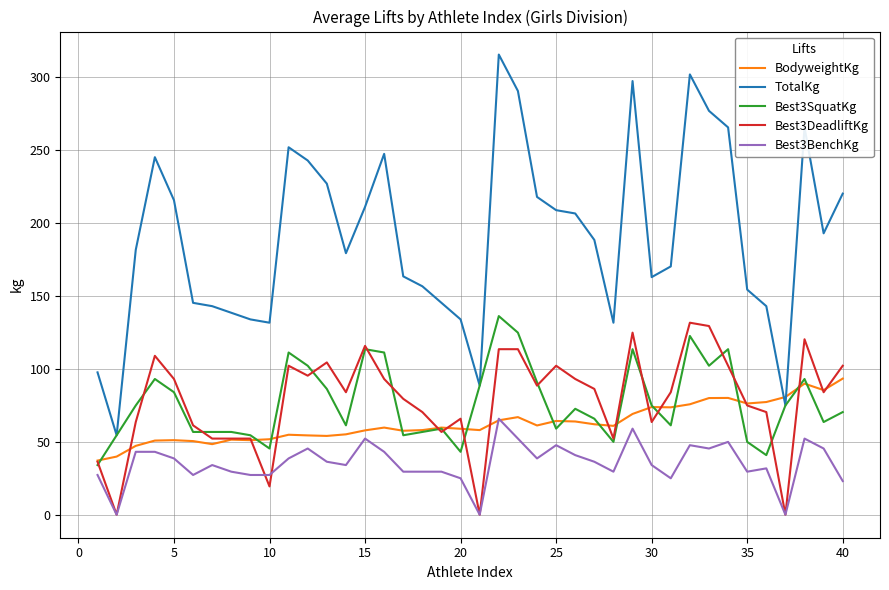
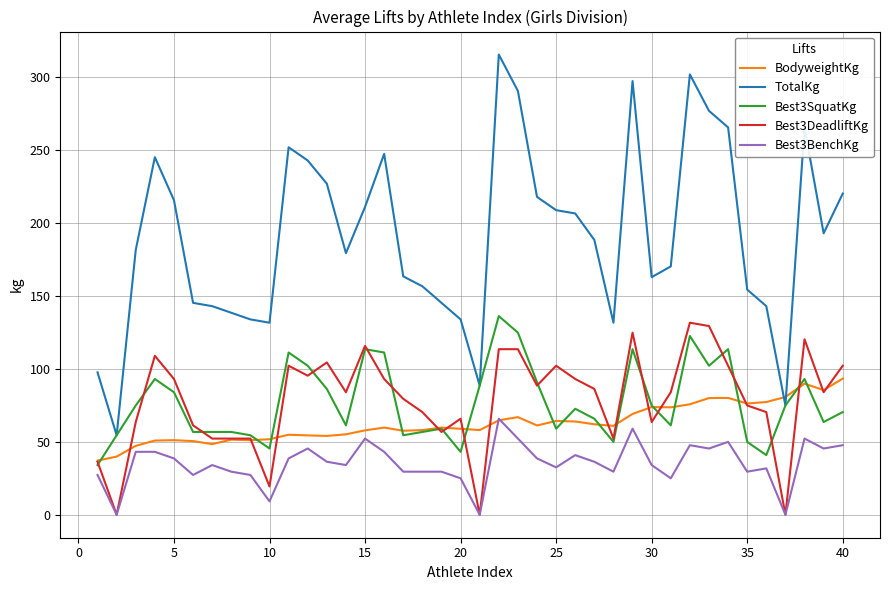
  {
    "BodyweightKg": {
      "5": 51,
      "10": 52,
      "15": 58,
      "20": 59,
      "25": 64,
      "40": 93
    },
    "TotalKg": {
      "5": 215,
      "10": 132,
      "15": 211,
      "20": 134,
      "25": 209,
      "30": 163,
      "35": 154,
      "40": 220
    },
    "Best3SquatKg": {
      "5": 84,
      "10": 45,
      "15": 113,
      "20": 43,
      "25": 59,
      "35": 50,
      "40": 70
    },
    "Best3DeadliftKg": {
      "5": 93,
      "10": 19,
      "15": 116,
      "20": 66,
      "25": 102,
      "30": 64,
      "40": 102
    },
    "Best3BenchKg": {
      "5": 39,
-     "10": 27,
+     "10": 9,
      "15": 52,
      "20": 25,
-     "25": 48,
+     "25": 32,
      "30": 34,
      "35": 29,
-     "40": 23
+     "40": 48
    }
  }
